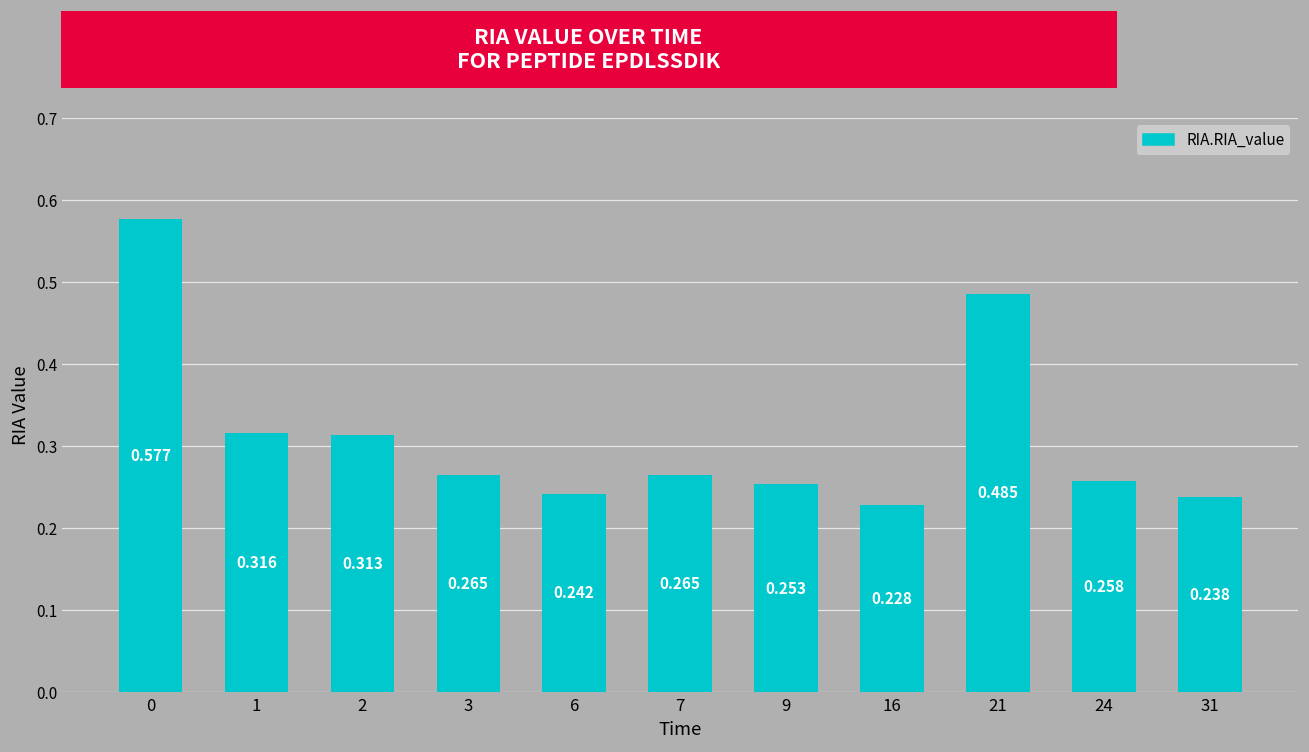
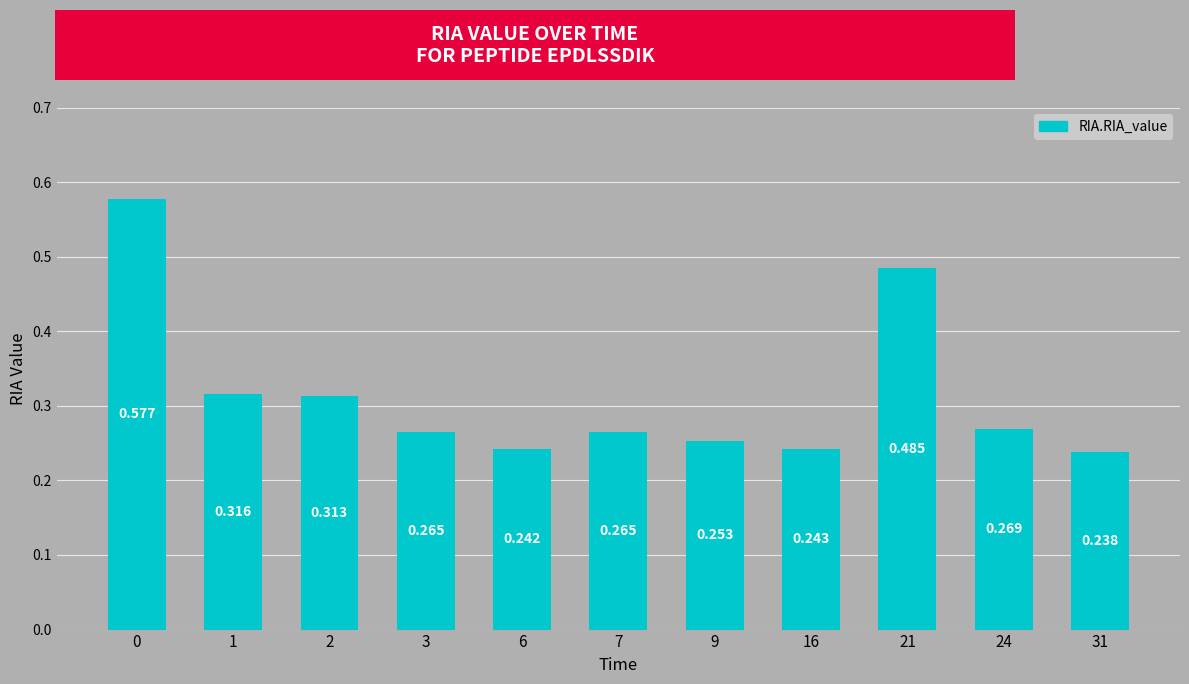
  {
    "0": 0.577,
    "1": 0.316,
    "2": 0.313,
    "3": 0.265,
    "6": 0.242,
    "7": 0.265,
    "9": 0.253,
-   "16": 0.228,
+   "16": 0.243,
    "21": 0.485,
-   "24": 0.258,
+   "24": 0.269,
    "31": 0.238
  }
